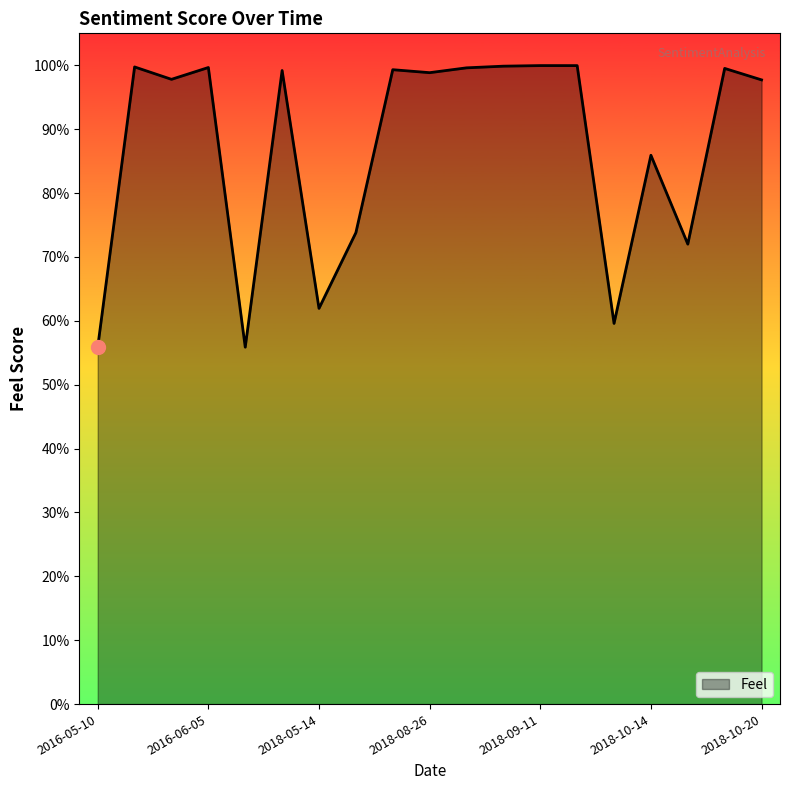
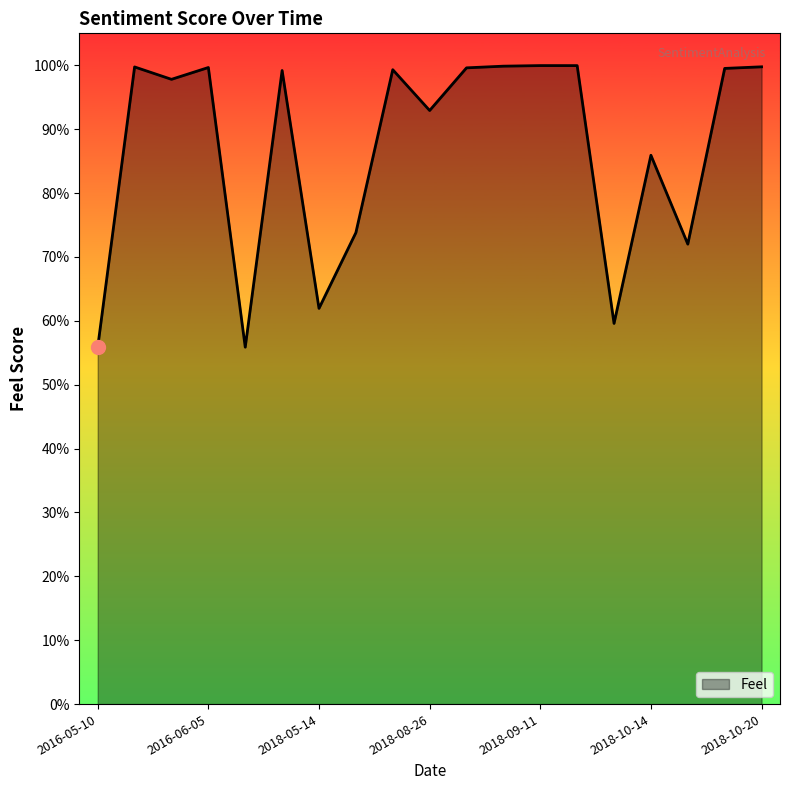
  {
    "Feel": {
      "2016-06-05": "100%",
      "2018-05-14": "62%",
-     "2018-08-26": "99%",
+     "2018-08-26": "93%",
      "2018-09-11": "100%",
      "2018-10-14": "86%",
-     "2018-10-20": "98%"
+     "2018-10-20": "100%"
    }
  }
